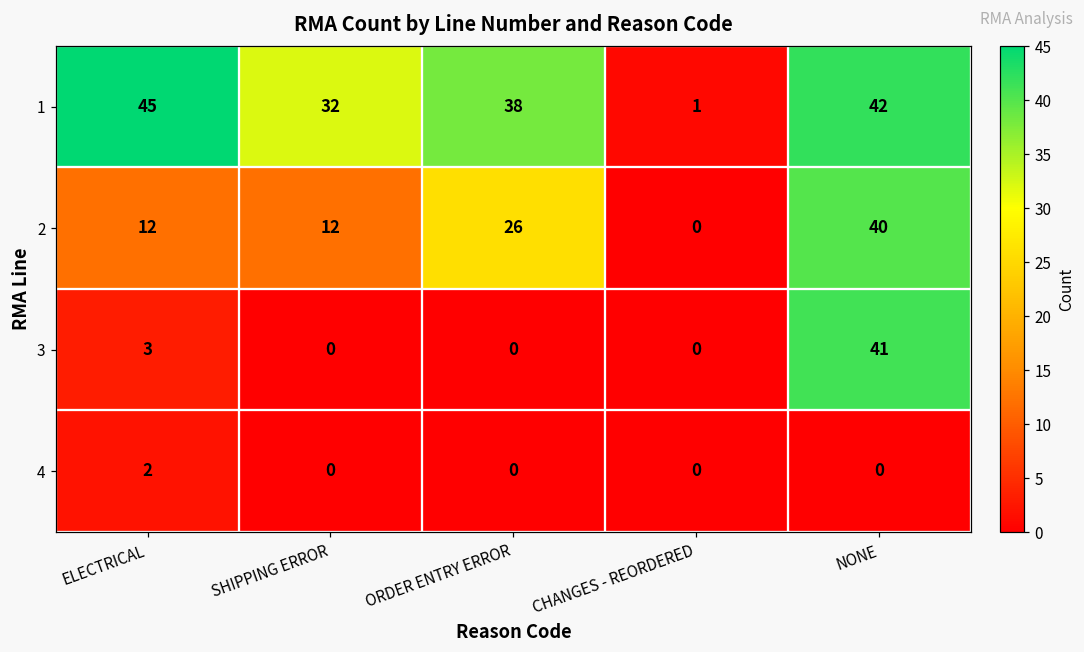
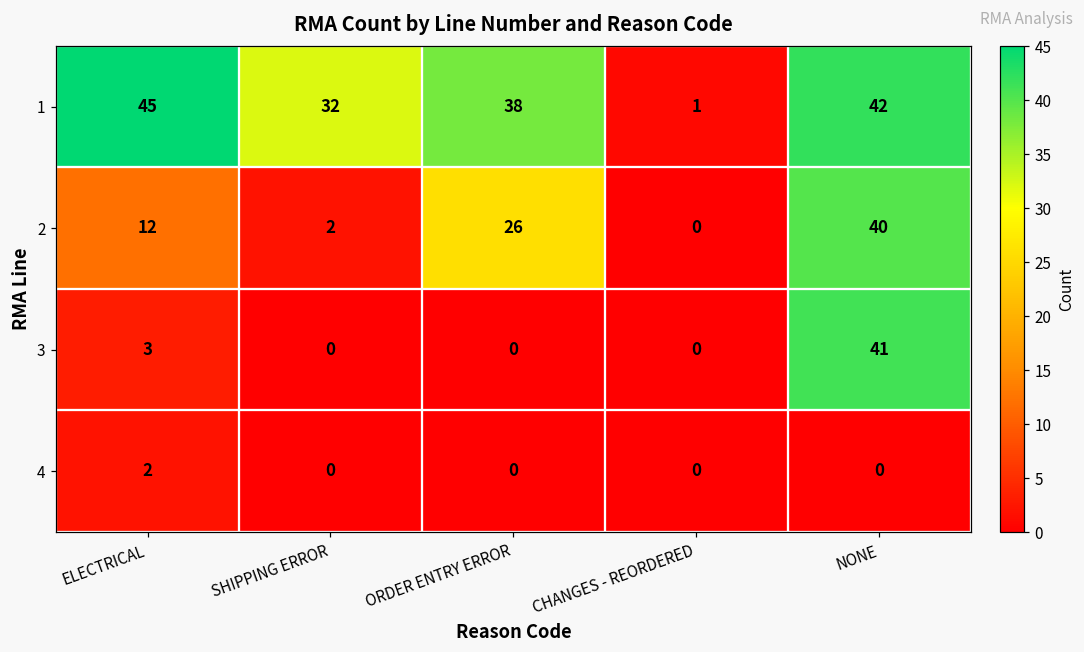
  {
    "1": {
      "ELECTRICAL": 45,
      "SHIPPING ERROR": 32,
      "ORDER ENTRY ERROR": 38,
      "CHANGES - REORDERED": 1,
      "NONE": 42
    },
    "2": {
      "ELECTRICAL": 12,
-     "SHIPPING ERROR": 12,
+     "SHIPPING ERROR": 2,
      "ORDER ENTRY ERROR": 26,
      "CHANGES - REORDERED": 0,
      "NONE": 40
    },
    "3": {
      "ELECTRICAL": 3,
      "SHIPPING ERROR": 0,
      "ORDER ENTRY ERROR": 0,
      "CHANGES - REORDERED": 0,
      "NONE": 41
    },
    "4": {
      "ELECTRICAL": 2,
      "SHIPPING ERROR": 0,
      "ORDER ENTRY ERROR": 0,
      "CHANGES - REORDERED": 0,
      "NONE": 0
    }
  }
